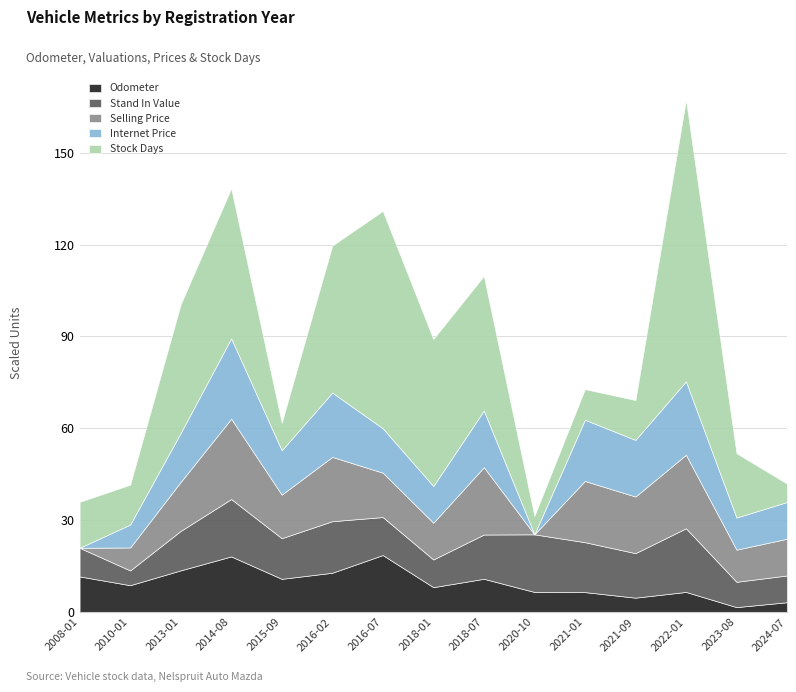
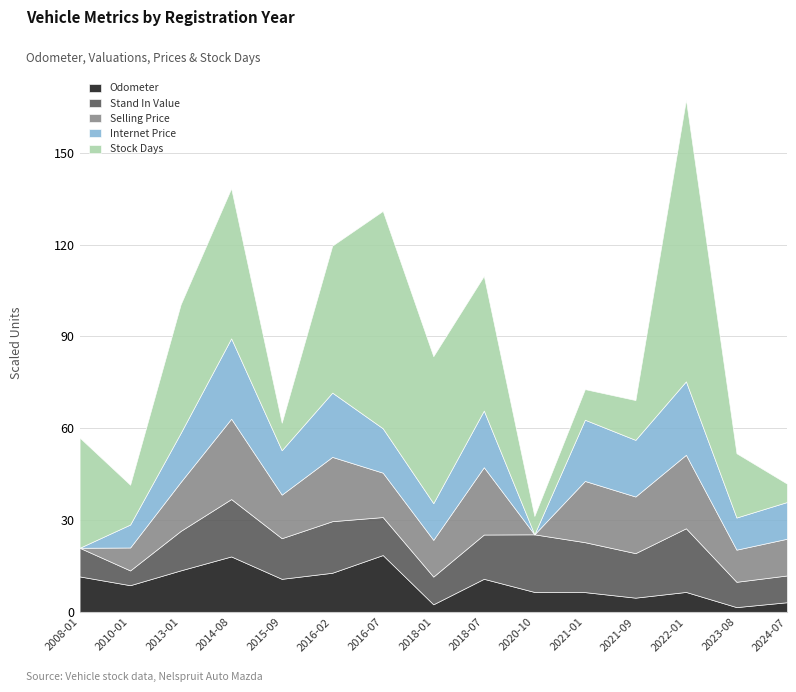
  {
    "Odometer": {
      "2008-01": 12,
      "2010-01": 9,
      "2013-01": 14,
      "2014-08": 18,
      "2015-09": 11,
      "2016-02": 13,
      "2016-07": 19,
-     "2018-01": 8,
+     "2018-01": 3,
      "2018-07": 11,
      "2020-10": 7,
      "2021-01": 7,
      "2021-09": 5,
      "2022-01": 7,
      "2023-08": 2,
      "2024-07": 3
    },
    "Stand In Value": {
      "2010-01": 5,
      "2013-01": 13,
      "2014-08": 19,
      "2015-09": 13,
      "2016-02": 17,
      "2016-07": 12,
      "2018-01": 9,
      "2018-07": 14,
      "2021-01": 16,
      "2021-09": 15,
      "2022-01": 21,
      "2023-08": 8,
      "2024-07": 9
    },
    "Selling Price": {
      "2010-01": 7,
      "2013-01": 16,
      "2014-08": 26,
      "2015-09": 14,
      "2016-02": 21,
      "2016-07": 14,
      "2018-01": 12,
      "2018-07": 22,
      "2021-01": 20,
      "2021-09": 18,
      "2022-01": 24,
      "2023-08": 10,
      "2024-07": 12
    },
    "Internet Price": {
      "2010-01": 7,
      "2013-01": 16,
      "2014-08": 26,
      "2015-09": 14,
      "2016-02": 21,
      "2016-07": 14,
      "2018-01": 12,
      "2018-07": 18,
      "2021-01": 20,
      "2021-09": 18,
      "2022-01": 24,
      "2023-08": 10,
      "2024-07": 12
    },
    "Stock Days": {
-     "2008-01": 15,
+     "2008-01": 36,
      "2010-01": 13,
      "2013-01": 42,
      "2014-08": 49,
      "2015-09": 9,
      "2016-02": 48,
      "2016-07": 71,
      "2018-01": 48,
      "2018-07": 44,
      "2020-10": 6,
      "2021-01": 10,
      "2021-09": 13,
      "2022-01": 92,
      "2023-08": 21,
      "2024-07": 6
    }
  }
